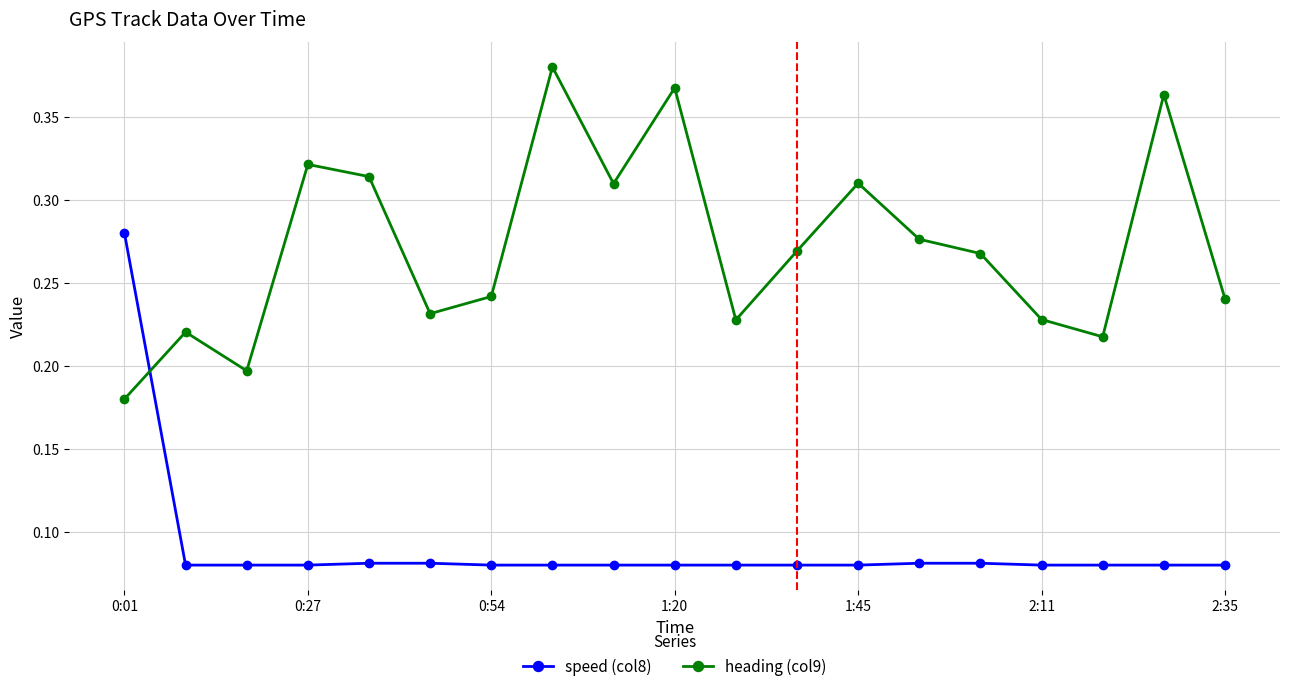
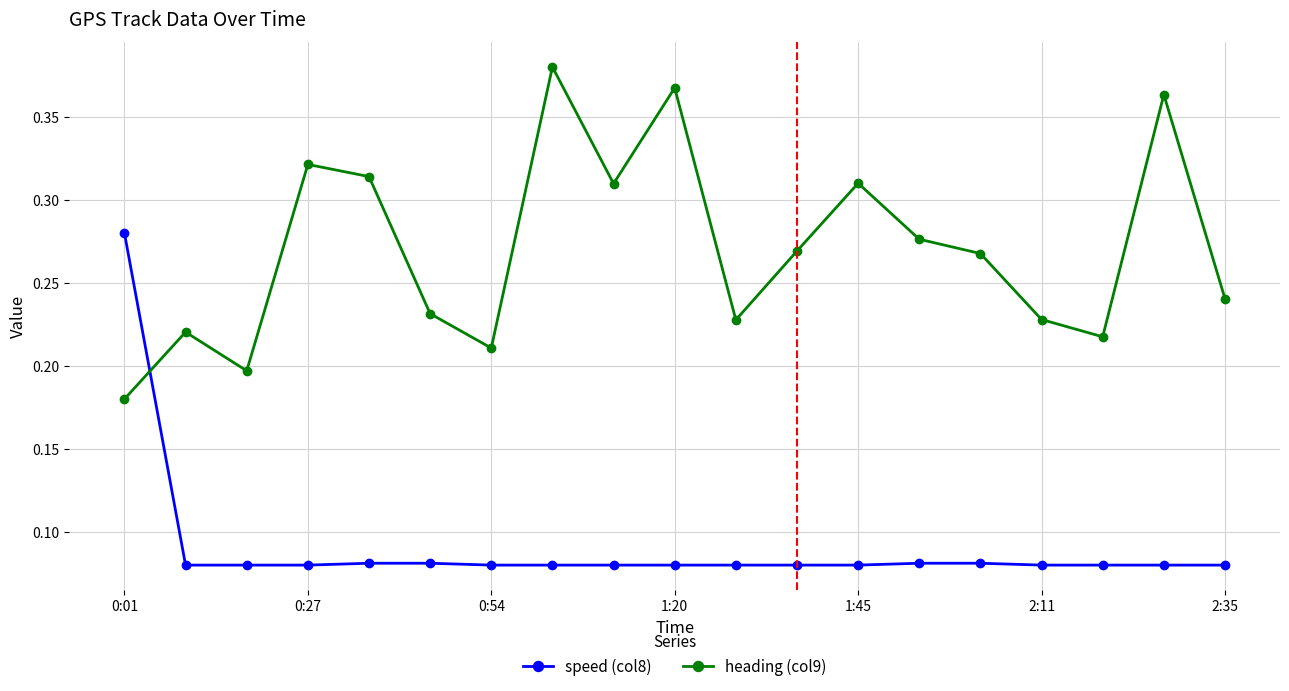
  {
    "speed (col8)": {
      "0:01": 0.280,
      "0:27": 0.080,
      "0:54": 0.080,
      "1:20": 0.080,
      "1:45": 0.080,
      "2:11": 0.080,
      "2:35": 0.080
    },
    "heading (col9)": {
      "0:01": 0.180,
      "0:27": 0.321,
-     "0:54": 0.242,
+     "0:54": 0.211,
      "1:20": 0.367,
      "1:45": 0.310,
      "2:11": 0.228,
      "2:35": 0.240
    }
  }
